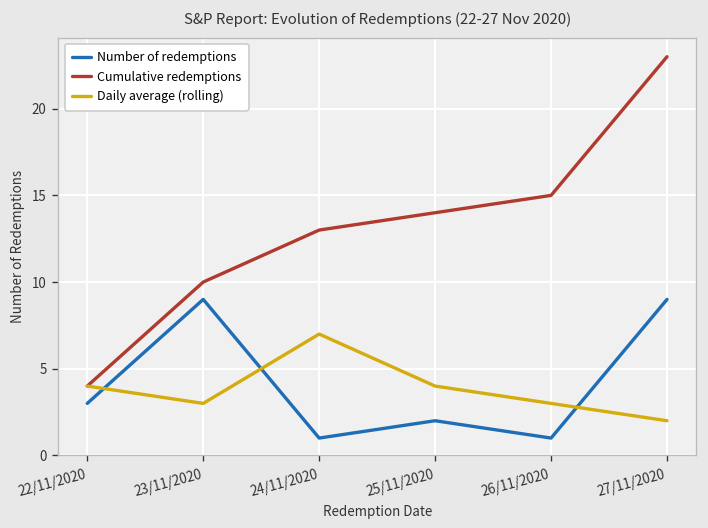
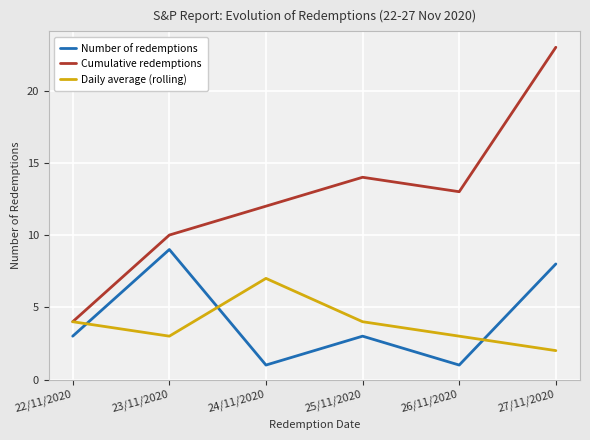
  {
    "Number of redemptions": {
      "22/11/2020": 3,
      "23/11/2020": 9,
      "24/11/2020": 1,
-     "25/11/2020": 2,
+     "25/11/2020": 3,
      "26/11/2020": 1,
-     "27/11/2020": 9
+     "27/11/2020": 8
    },
    "Cumulative redemptions": {
      "23/11/2020": 10,
-     "24/11/2020": 13,
+     "24/11/2020": 12,
      "25/11/2020": 14,
-     "26/11/2020": 15,
+     "26/11/2020": 13,
      "27/11/2020": 23
    },
    "Daily average (rolling)": {
      "23/11/2020": 3,
      "24/11/2020": 7,
      "25/11/2020": 4,
      "26/11/2020": 3,
      "27/11/2020": 2
    }
  }
